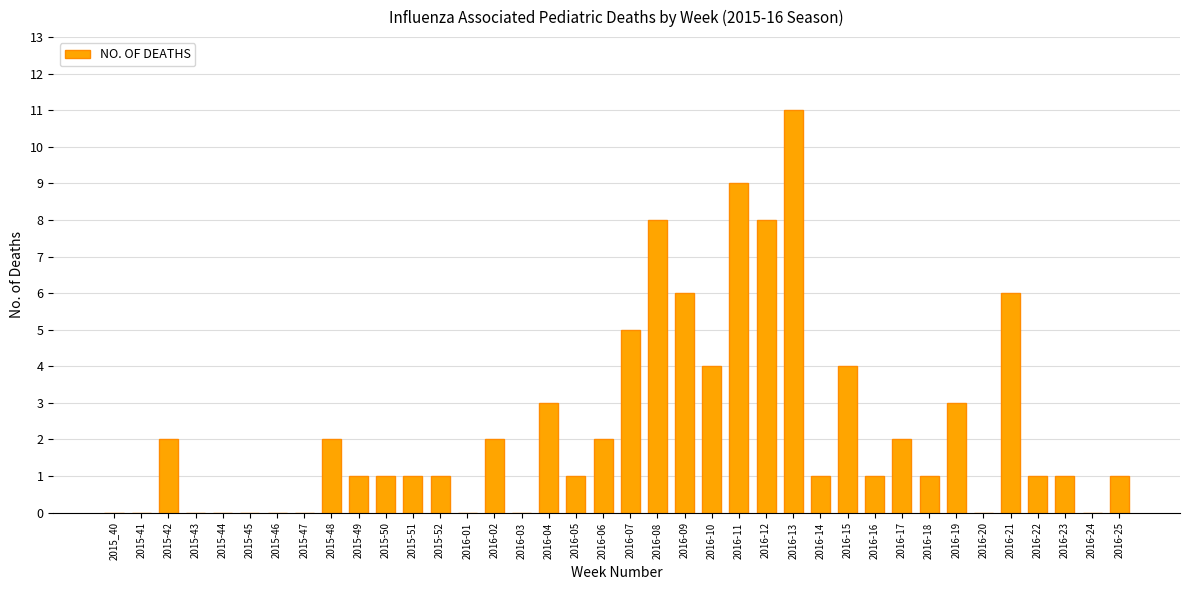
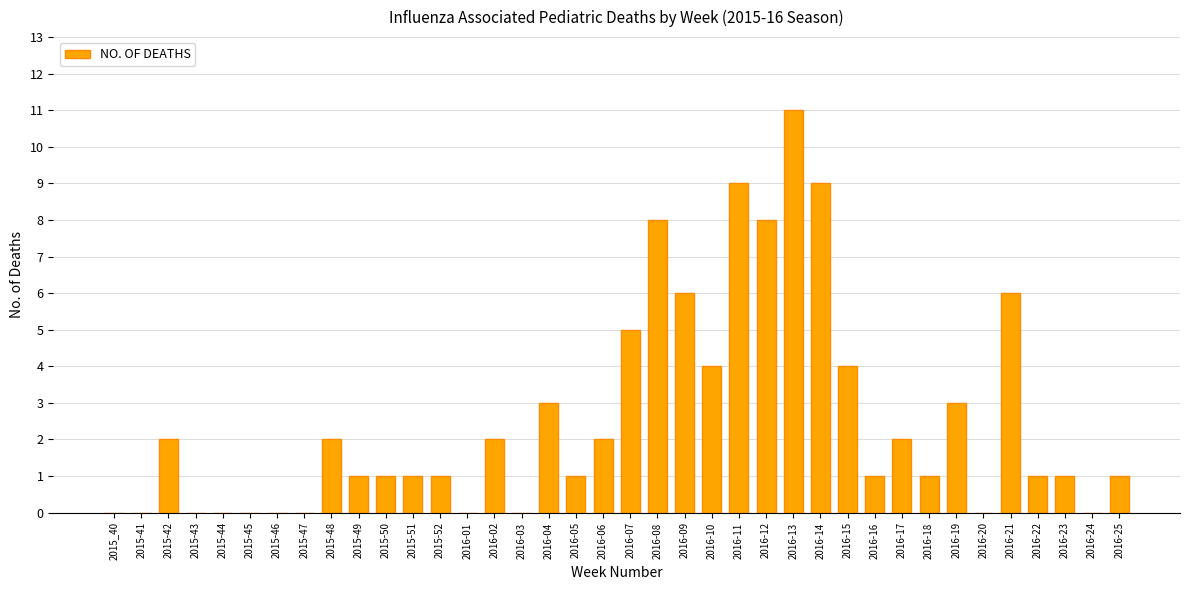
  {
    "2015_40": 0,
    "2015-41": 0,
    "2015-42": 2,
    "2015-43": 0,
    "2015-44": 0,
    "2015-45": 0,
    "2015-46": 0,
    "2015-47": 0,
    "2015-48": 2,
    "2015-49": 1,
    "2015-50": 1,
    "2015-51": 1,
    "2015-52": 1,
    "2016-01": 0,
    "2016-02": 2,
    "2016-03": 0,
    "2016-04": 3,
    "2016-05": 1,
    "2016-06": 2,
    "2016-07": 5,
    "2016-08": 8,
    "2016-09": 6,
    "2016-10": 4,
    "2016-11": 9,
    "2016-12": 8,
    "2016-13": 11,
-   "2016-14": 1,
+   "2016-14": 9,
    "2016-15": 4,
    "2016-16": 1,
    "2016-17": 2,
    "2016-18": 1,
    "2016-19": 3,
    "2016-20": 0,
    "2016-21": 6,
    "2016-22": 1,
    "2016-23": 1,
    "2016-24": 0,
    "2016-25": 1
  }
